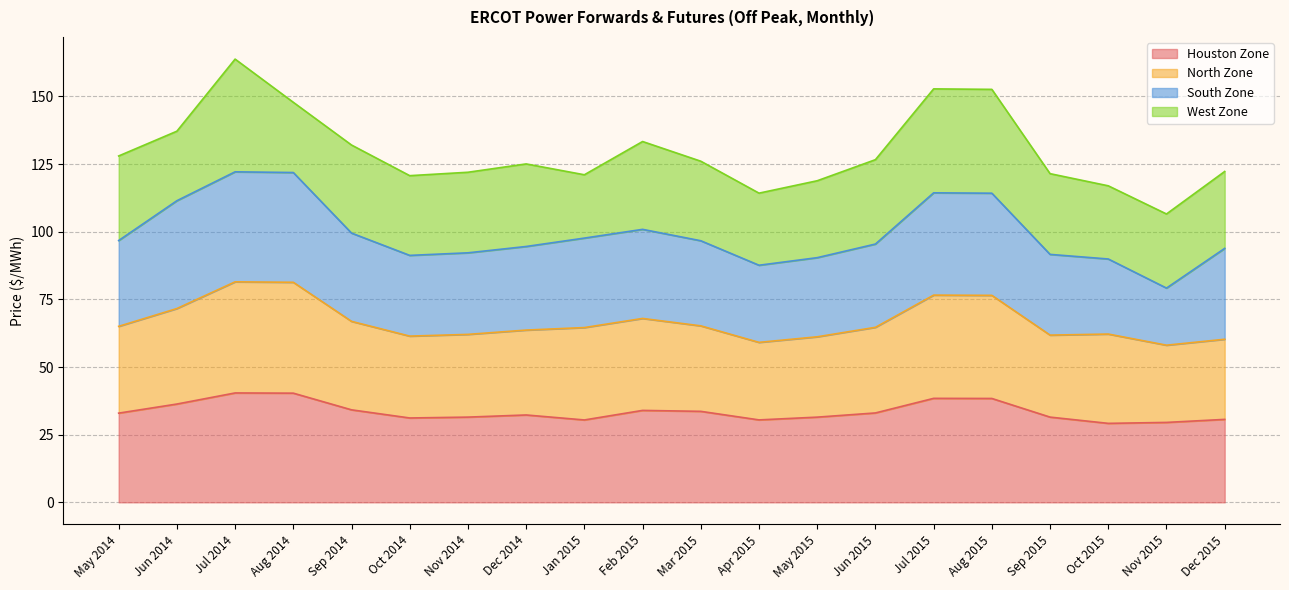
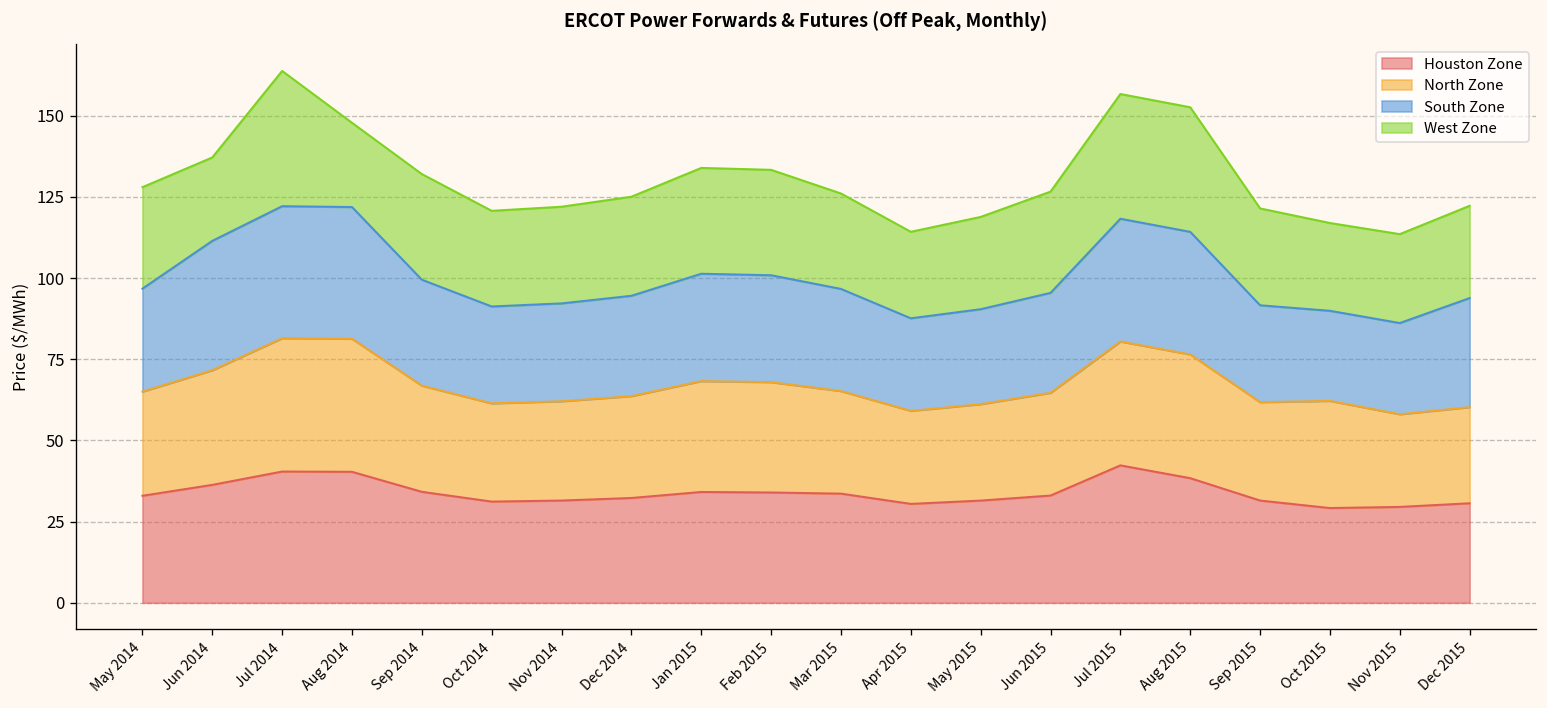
  {
    "Houston Zone": {
      "May 2014": 33,
      "Jun 2014": 36,
      "Jul 2014": 40,
      "Aug 2014": 40,
      "Sep 2014": 34,
      "Oct 2014": 31,
      "Nov 2014": 31,
      "Dec 2014": 32,
-     "Jan 2015": 30,
+     "Jan 2015": 34,
      "Feb 2015": 34,
      "Mar 2015": 34,
      "Apr 2015": 30,
      "May 2015": 31,
      "Jun 2015": 33,
-     "Jul 2015": 38,
+     "Jul 2015": 42,
      "Aug 2015": 38,
      "Sep 2015": 31,
      "Oct 2015": 29,
      "Nov 2015": 30,
      "Dec 2015": 31
    },
    "North Zone": {
      "May 2014": 32,
      "Jun 2014": 35,
      "Jul 2014": 41,
      "Aug 2014": 41,
      "Sep 2014": 33,
      "Oct 2014": 30,
      "Nov 2014": 31,
      "Dec 2014": 31,
      "Jan 2015": 34,
      "Feb 2015": 34,
      "Mar 2015": 32,
      "Apr 2015": 29,
      "May 2015": 30,
      "Jun 2015": 32,
      "Jul 2015": 38,
      "Aug 2015": 38,
      "Sep 2015": 30,
      "Oct 2015": 33,
      "Nov 2015": 29,
      "Dec 2015": 30
    },
    "South Zone": {
      "May 2014": 32,
      "Jun 2014": 40,
      "Jul 2014": 41,
      "Aug 2014": 41,
      "Sep 2014": 33,
      "Oct 2014": 30,
      "Nov 2014": 30,
      "Dec 2014": 31,
      "Jan 2015": 33,
      "Feb 2015": 33,
      "Mar 2015": 31,
      "Apr 2015": 29,
      "May 2015": 29,
      "Jun 2015": 31,
      "Jul 2015": 38,
      "Aug 2015": 38,
      "Sep 2015": 30,
      "Oct 2015": 28,
-     "Nov 2015": 21,
+     "Nov 2015": 28,
      "Dec 2015": 34
    },
    "West Zone": {
      "May 2014": 31,
      "Jun 2014": 26,
      "Jul 2014": 42,
      "Aug 2014": 26,
      "Sep 2014": 33,
      "Oct 2014": 29,
      "Nov 2014": 30,
      "Dec 2014": 31,
-     "Jan 2015": 23,
+     "Jan 2015": 33,
      "Feb 2015": 32,
      "Mar 2015": 29,
      "Apr 2015": 27,
      "May 2015": 28,
      "Jun 2015": 31,
      "Jul 2015": 38,
      "Aug 2015": 38,
      "Sep 2015": 30,
      "Oct 2015": 27,
      "Nov 2015": 27,
      "Dec 2015": 28
    }
  }
